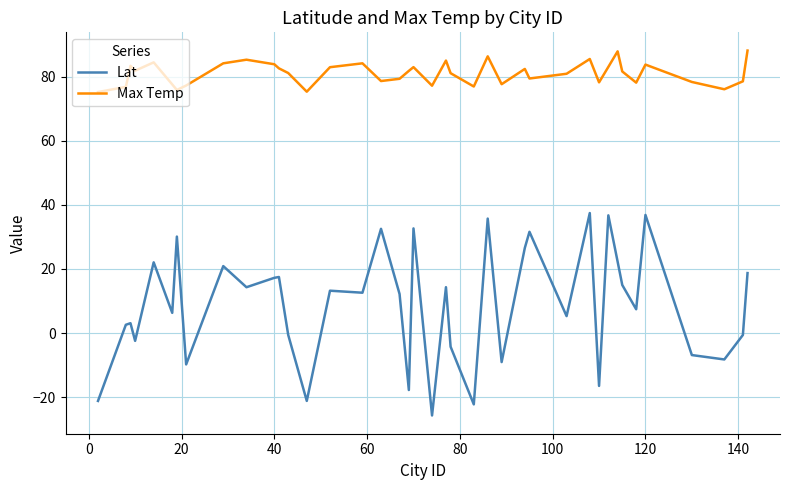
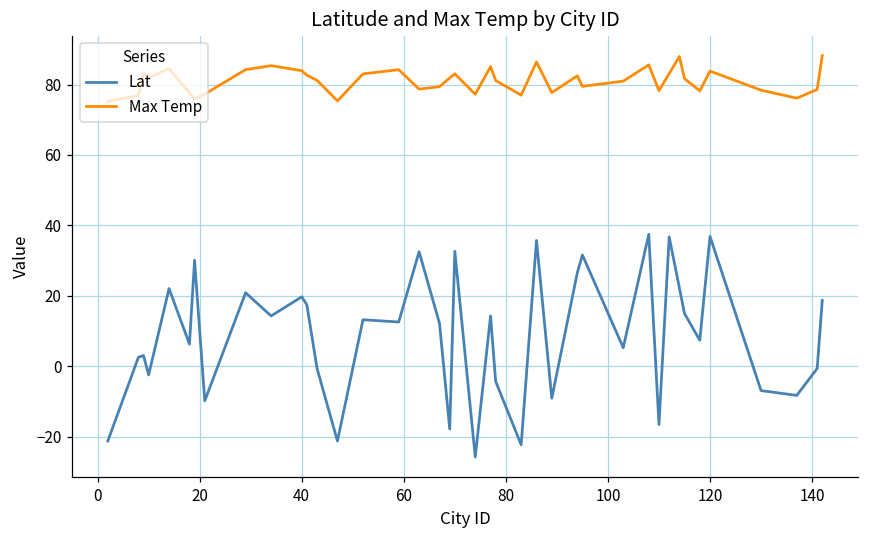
  {
    "Lat": {
-     "40": 17,
+     "40": 20,
      "120": 37
    },
    "Max Temp": {
      "40": 84,
      "120": 84
    }
  }
